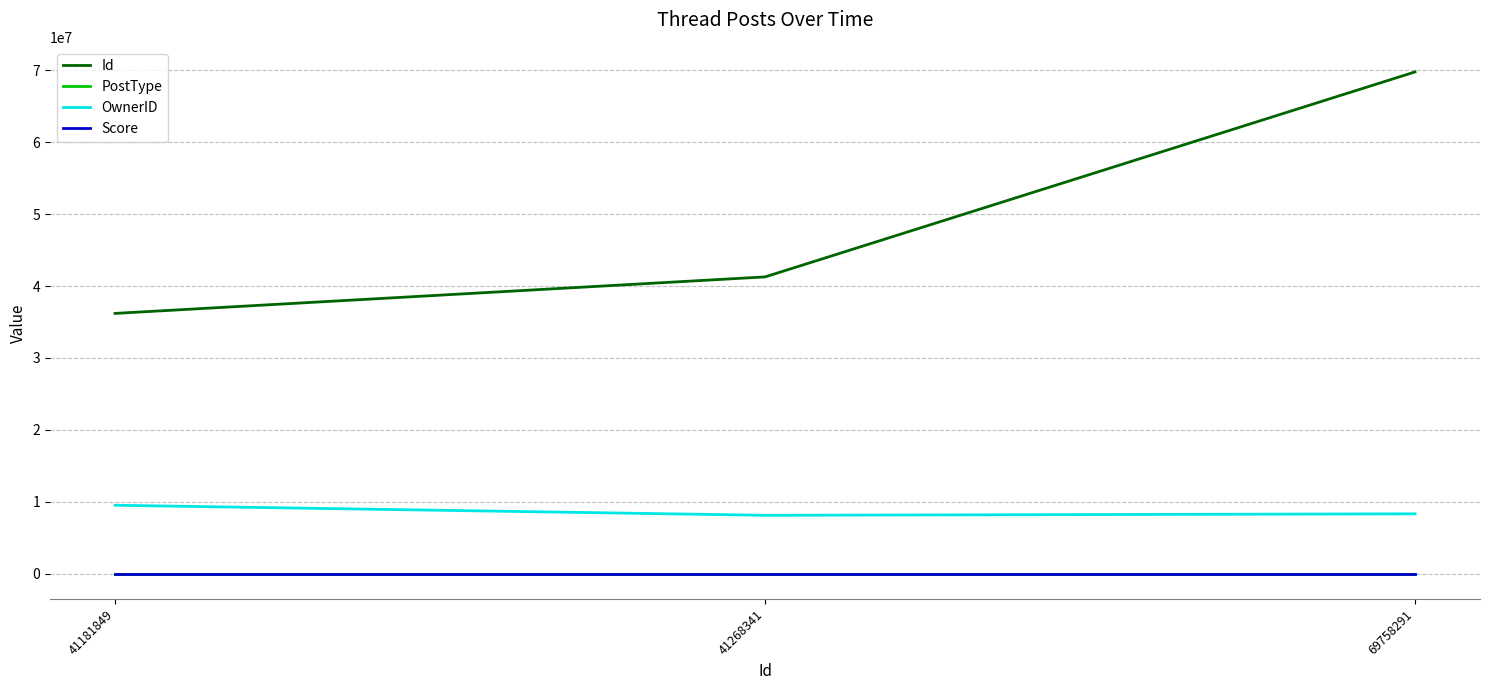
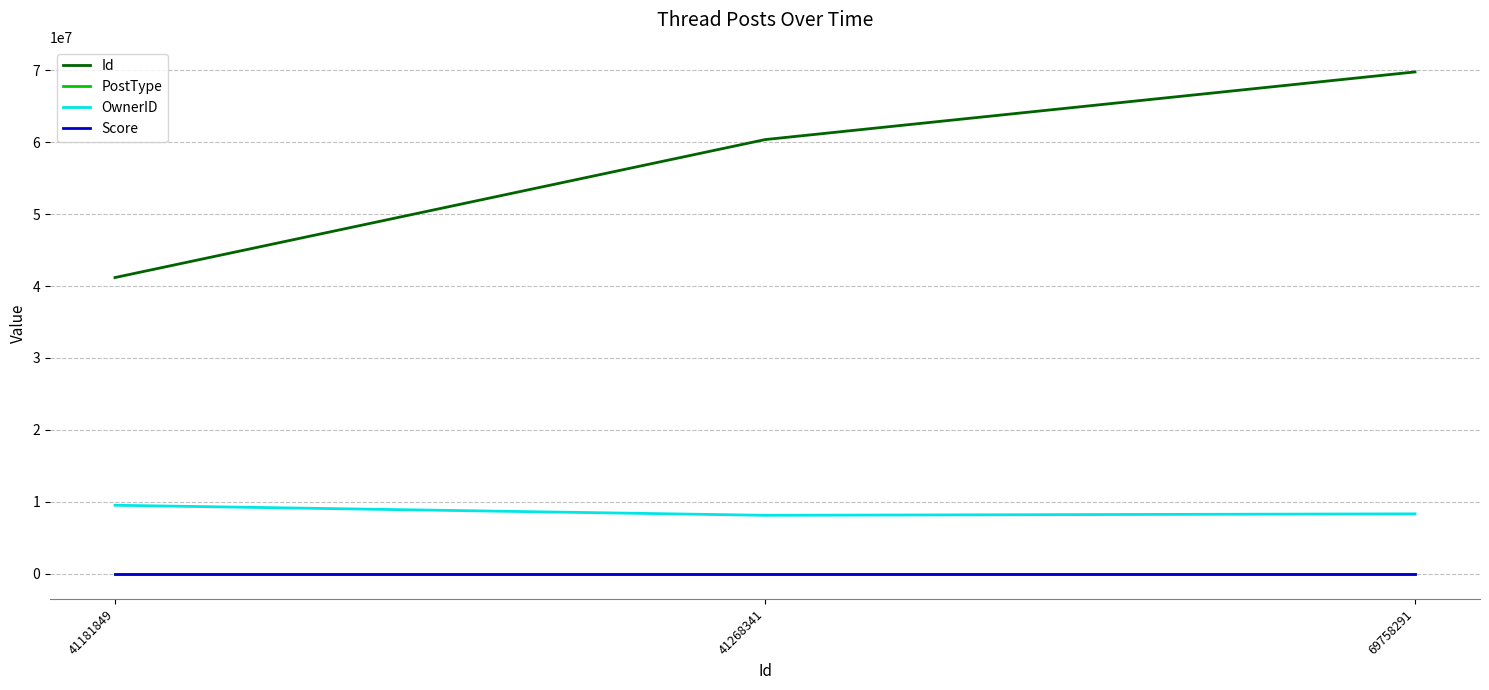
  {
    "Id": {
-     "41181849": 36000000,
-     "41268341": 41000000,
+     "41181849": 41000000,
+     "41268341": 60000000,
      "69758291": 70000000
    },
    "Score": {
      "41181849": 0,
      "41268341": 0,
      "69758291": 0
    },
    "OwnerID": {
      "41181849": 10000000,
      "41268341": 8000000,
      "69758291": 8000000
    }
  }
